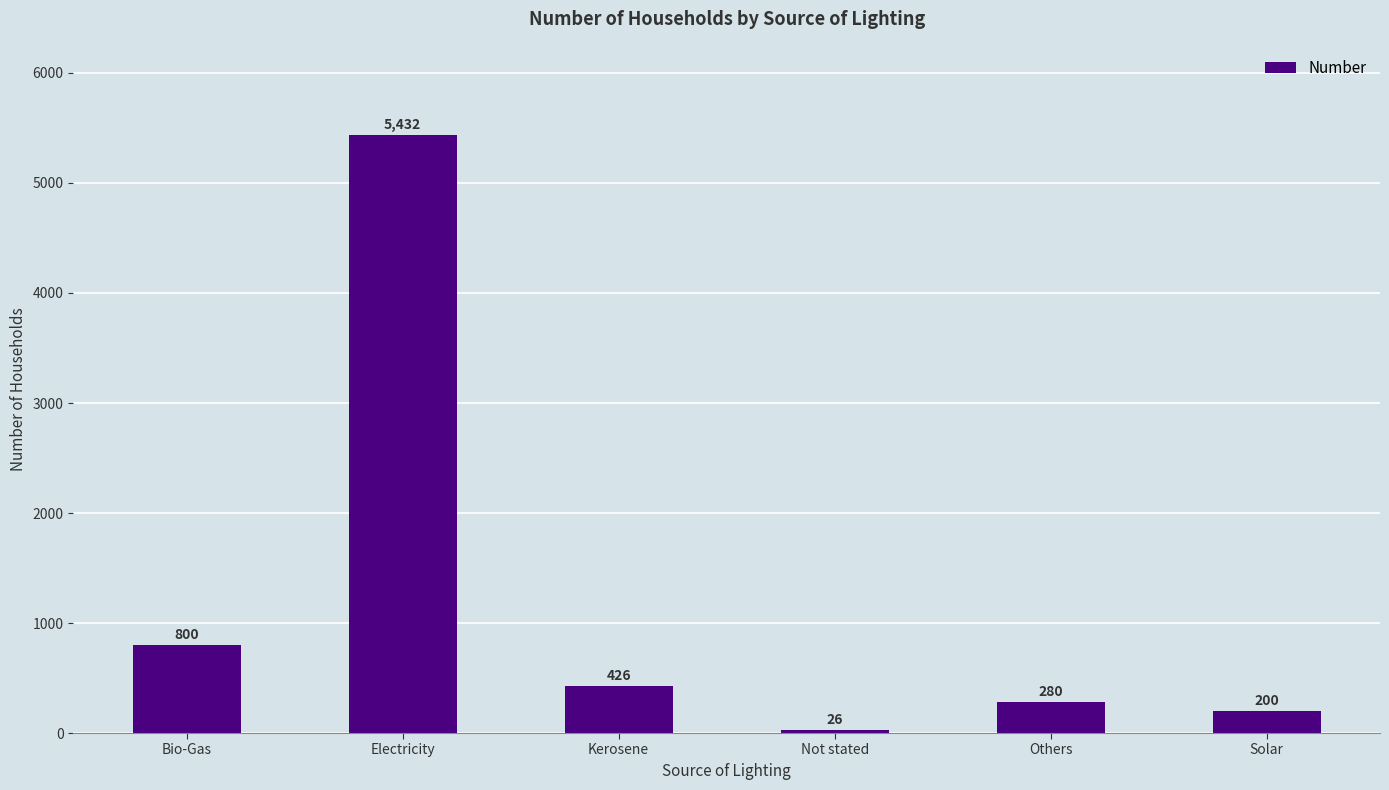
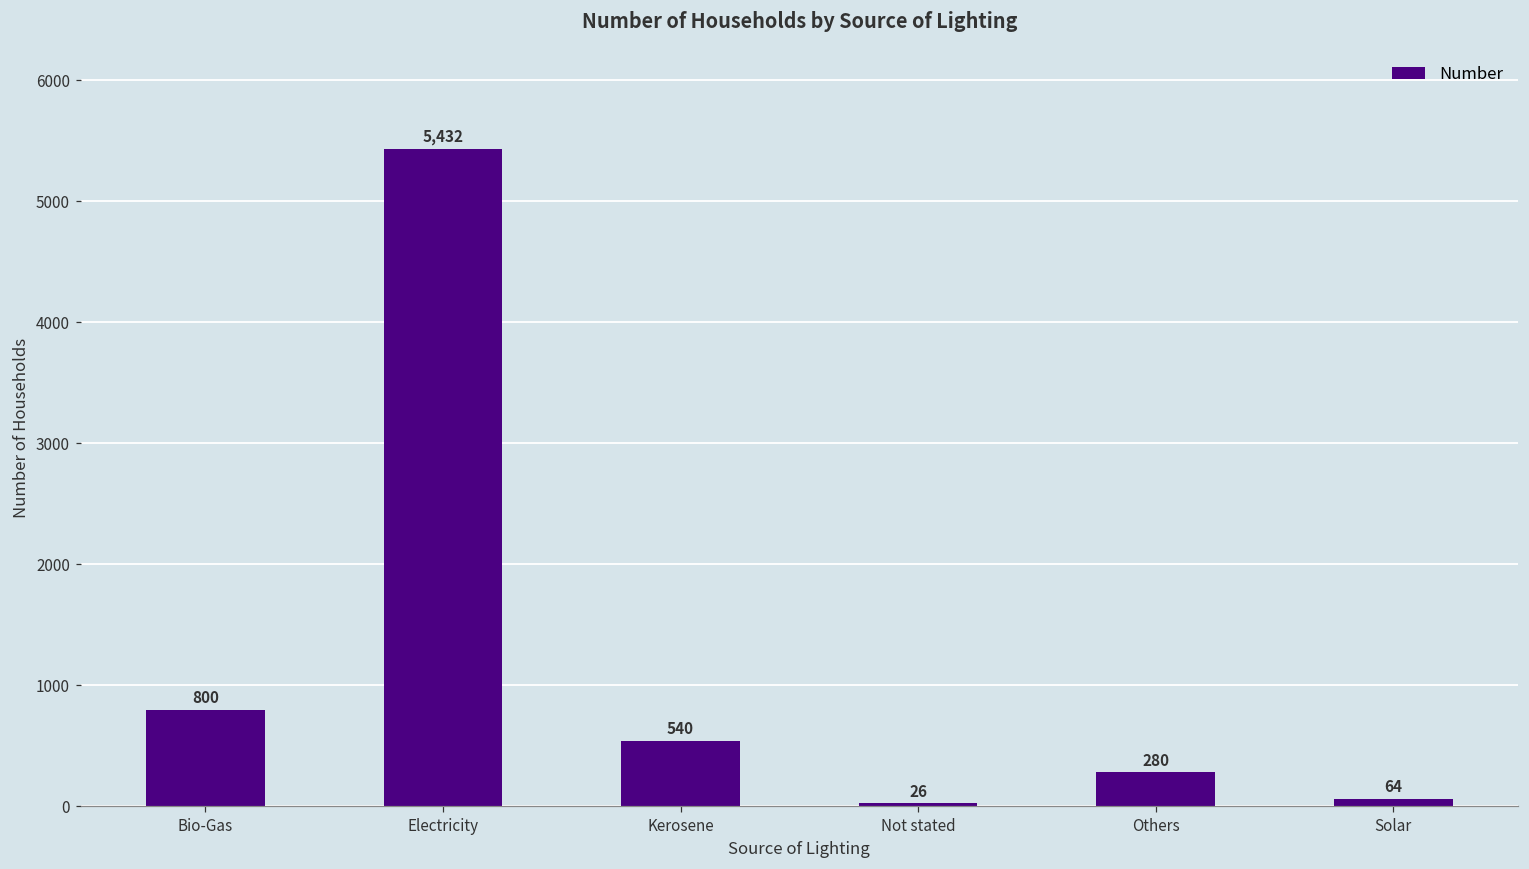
  {
    "Bio-Gas": "800",
    "Electricity": "5,432",
-   "Kerosene": "426",
+   "Kerosene": "540",
    "Not stated": "26",
    "Others": "280",
-   "Solar": "200"
+   "Solar": "64"
  }
